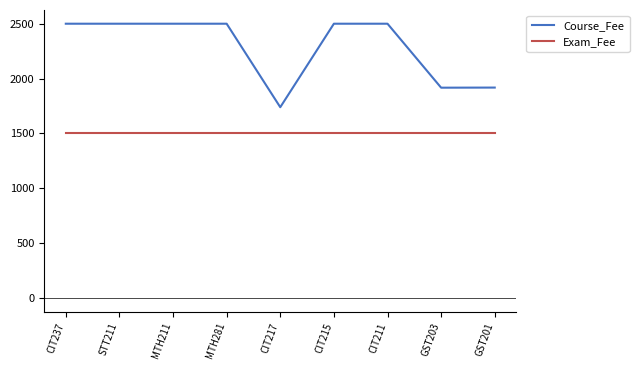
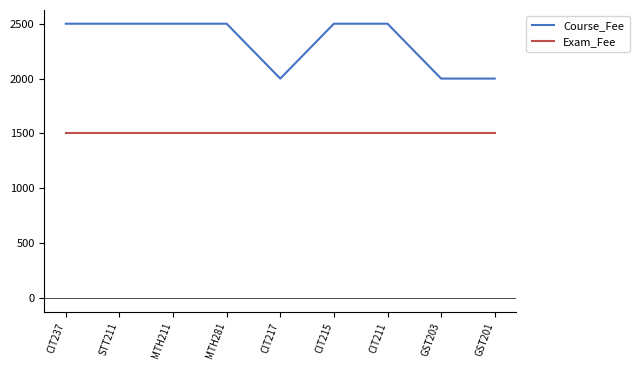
  {
    "Course_Fee": {
      "CIT237": 2500,
      "STT211": 2500,
      "MTH211": 2500,
      "MTH281": 2500,
-     "CIT217": 1740,
+     "CIT217": 2000,
      "CIT215": 2500,
      "CIT211": 2500,
-     "GST203": 1920,
-     "GST201": 1920
+     "GST203": 2000,
+     "GST201": 2000
    },
    "Exam_Fee": {
      "CIT237": 1500,
      "STT211": 1500,
      "MTH211": 1500,
      "MTH281": 1500,
      "CIT217": 1500,
      "CIT215": 1500,
      "CIT211": 1500,
      "GST203": 1500,
      "GST201": 1500
    }
  }
